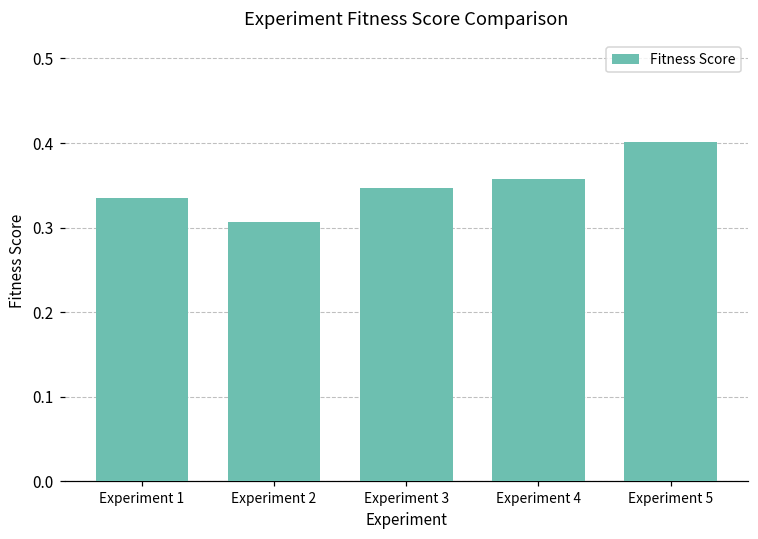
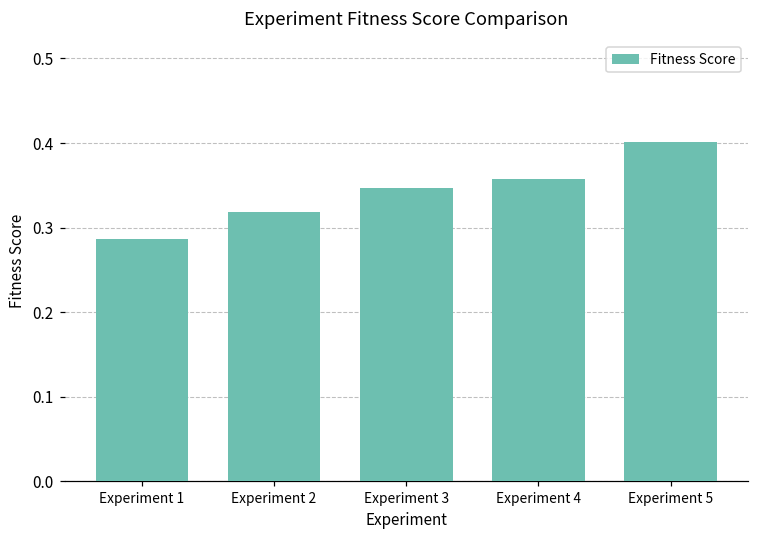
  {
-   "Experiment 1": 0.33,
-   "Experiment 2": 0.31,
+   "Experiment 1": 0.29,
+   "Experiment 2": 0.32,
    "Experiment 3": 0.35,
    "Experiment 4": 0.36,
    "Experiment 5": 0.40
  }
